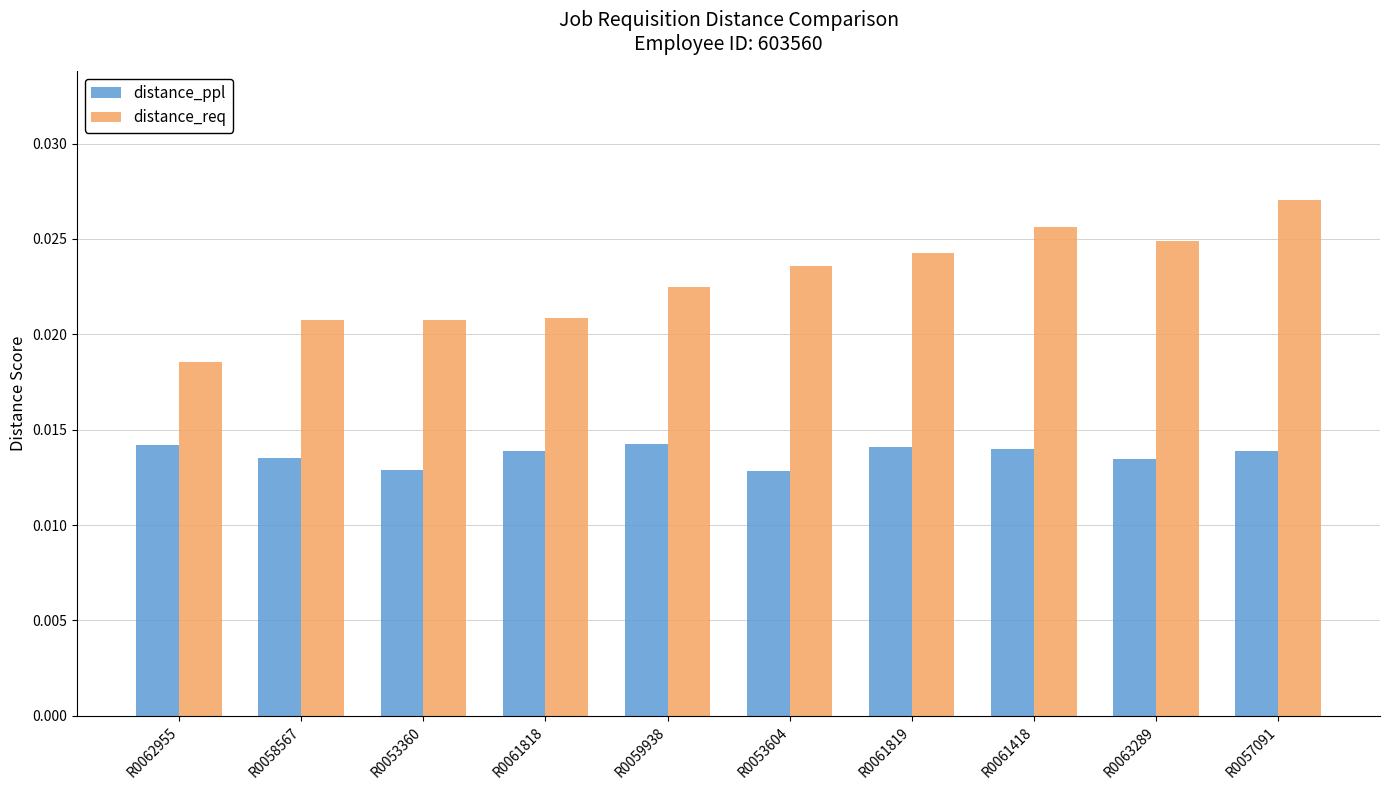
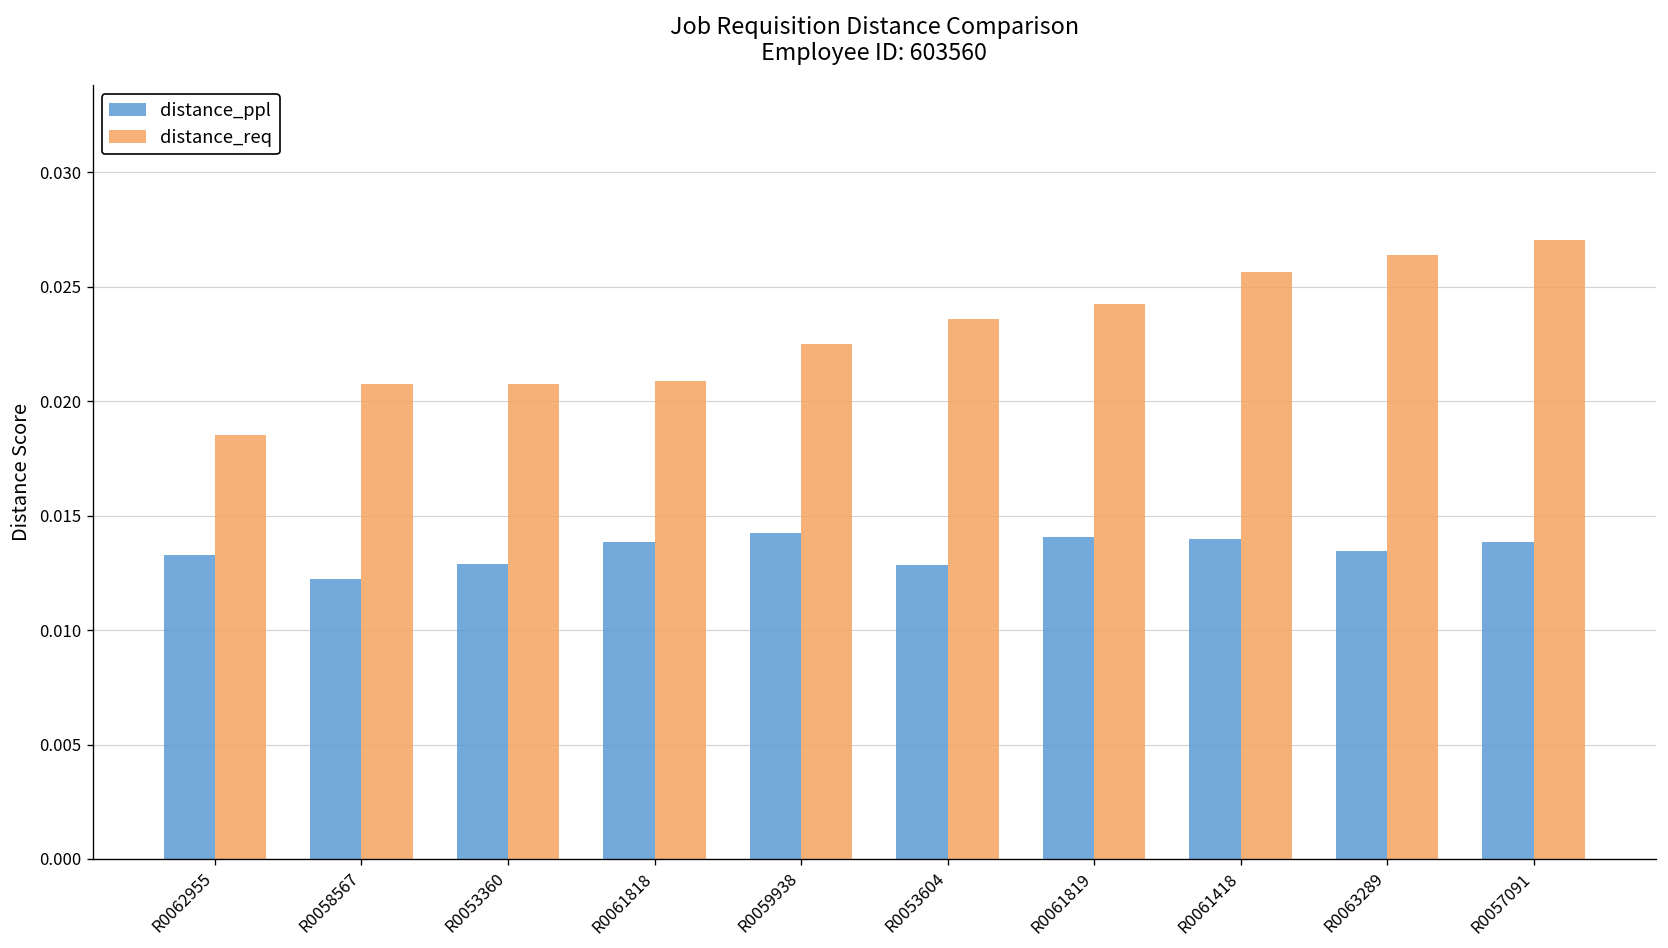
  {
    "distance_ppl": {
-     "R0062955": 0.0142,
-     "R0058567": 0.0135,
+     "R0062955": 0.0133,
+     "R0058567": 0.0122,
      "R0053360": 0.0129,
      "R0061818": 0.0139,
      "R0059938": 0.0142,
      "R0053604": 0.0128,
      "R0061819": 0.0141,
      "R0061418": 0.0140,
      "R0063289": 0.0135,
      "R0057091": 0.0139
    },
    "distance_req": {
      "R0062955": 0.0185,
      "R0058567": 0.0208,
      "R0053360": 0.0208,
      "R0061818": 0.0209,
      "R0059938": 0.0225,
      "R0053604": 0.0236,
      "R0061819": 0.0242,
      "R0061418": 0.0256,
-     "R0063289": 0.0249,
+     "R0063289": 0.0264,
      "R0057091": 0.0270
    }
  }
